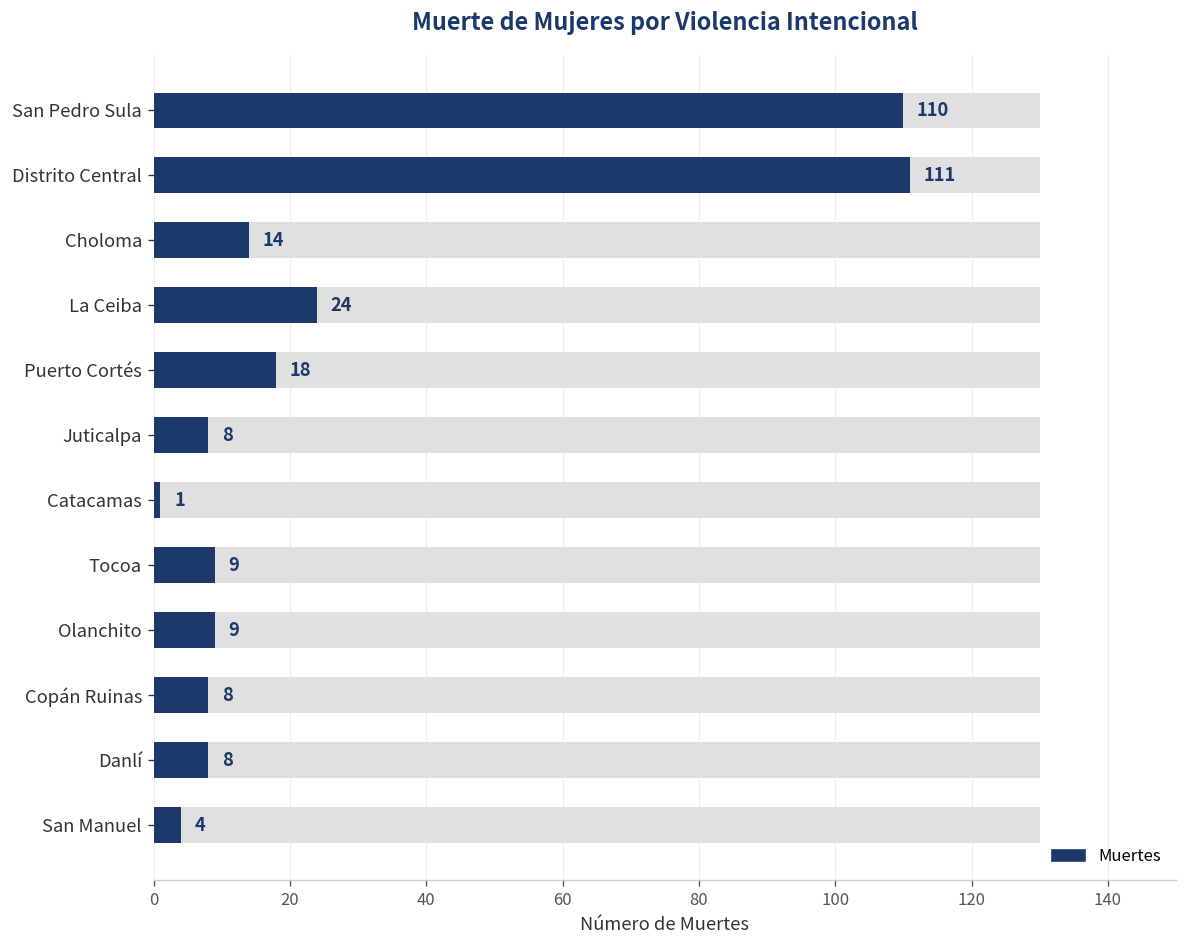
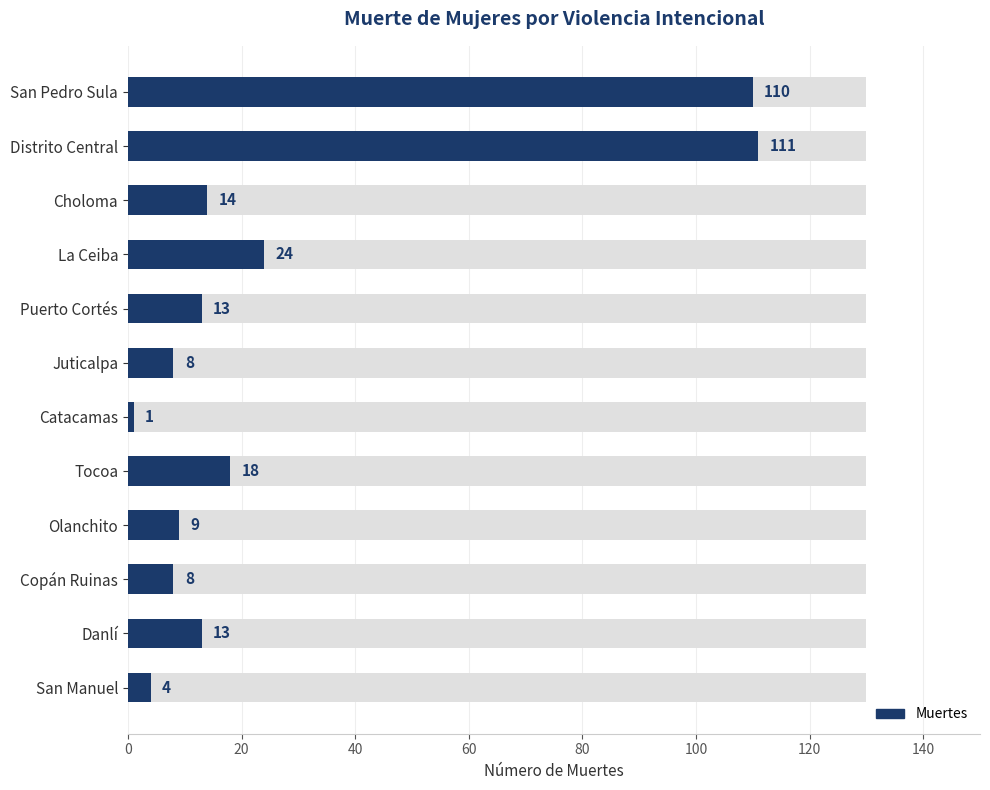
  {
    "Muertes": {
-     "Puerto Cortés": 18,
-     "Tocoa": 9,
-     "Danlí": 8
+     "Puerto Cortés": 13,
+     "Tocoa": 18,
+     "Danlí": 13
    }
  }
